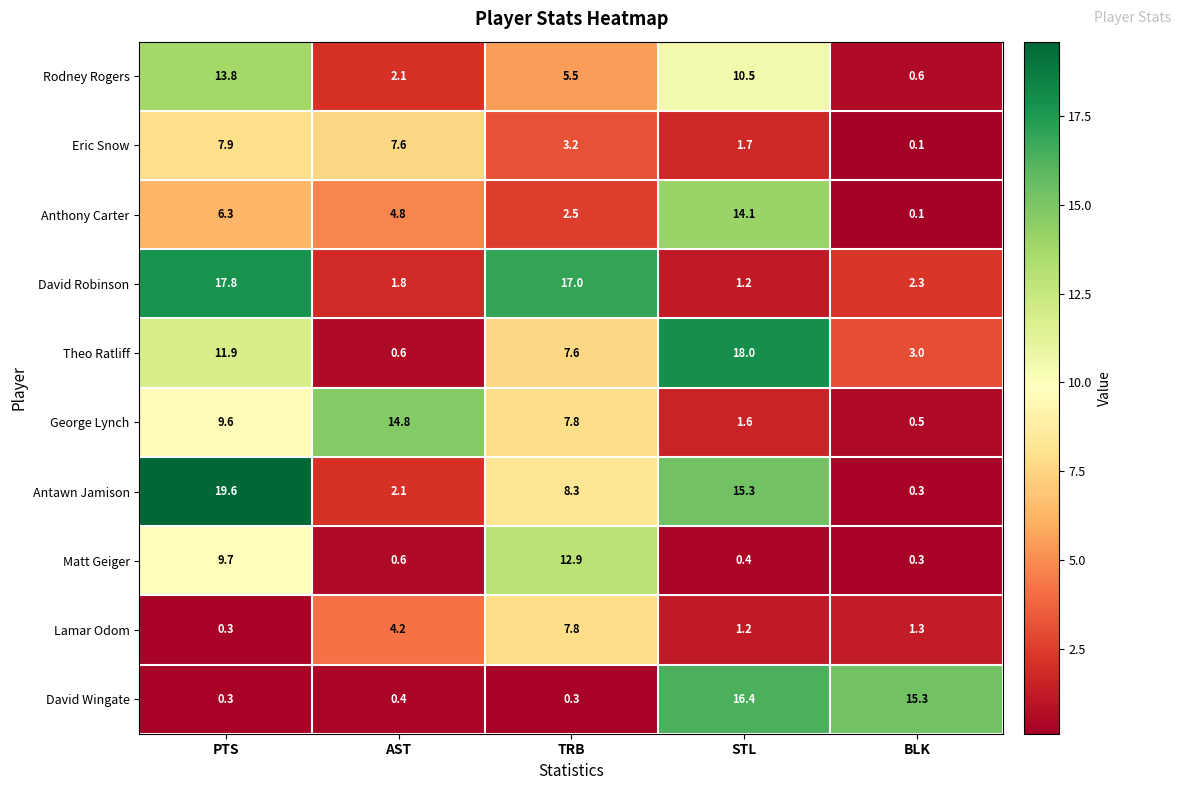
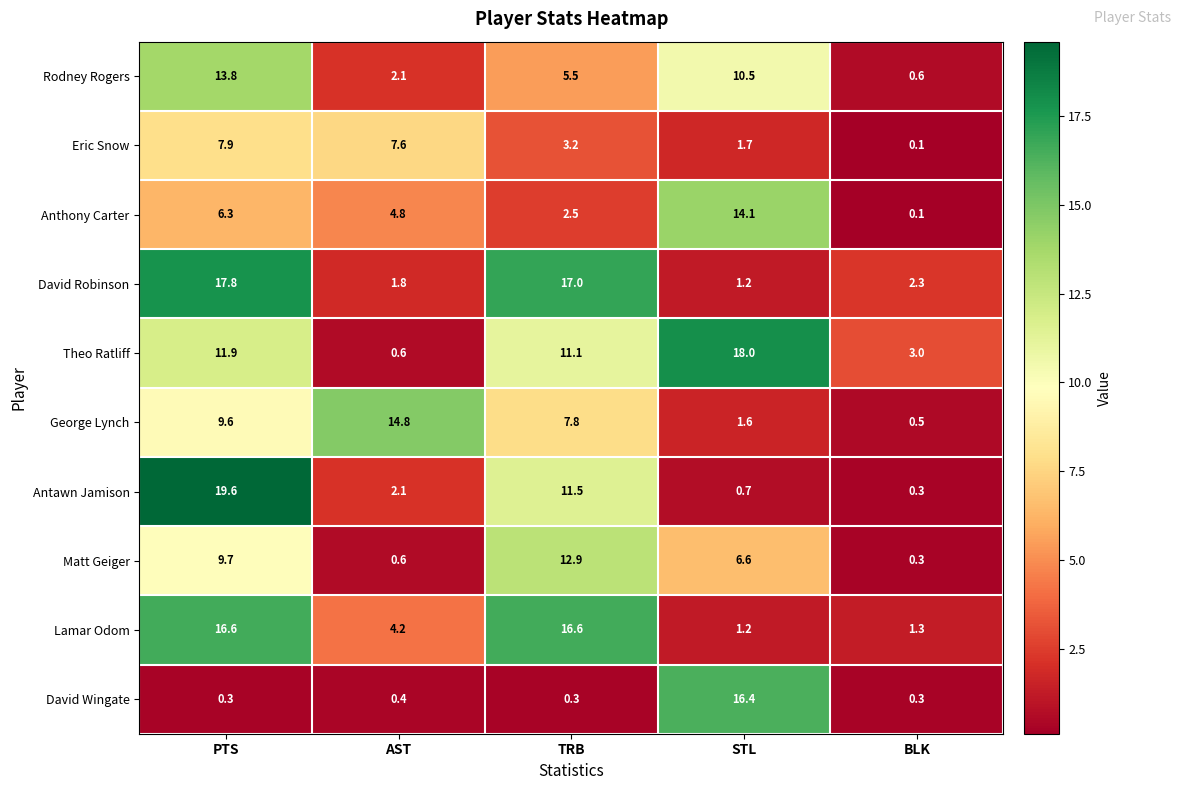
  {
    "Rodney Rogers": {
      "PTS": 13.8,
      "AST": 2.1,
      "TRB": 5.5,
      "STL": 10.5,
      "BLK": 0.6
    },
    "Eric Snow": {
      "PTS": 7.9,
      "AST": 7.6,
      "TRB": 3.2,
      "STL": 1.7,
      "BLK": 0.1
    },
    "Anthony Carter": {
      "PTS": 6.3,
      "AST": 4.8,
      "TRB": 2.5,
      "STL": 14.1,
      "BLK": 0.1
    },
    "David Robinson": {
      "PTS": 17.8,
      "AST": 1.8,
      "TRB": 17.0,
      "STL": 1.2,
      "BLK": 2.3
    },
    "Theo Ratliff": {
      "PTS": 11.9,
      "AST": 0.6,
-     "TRB": 7.6,
+     "TRB": 11.1,
      "STL": 18.0,
      "BLK": 3.0
    },
    "George Lynch": {
      "PTS": 9.6,
      "AST": 14.8,
      "TRB": 7.8,
      "STL": 1.6,
      "BLK": 0.5
    },
    "Antawn Jamison": {
      "PTS": 19.6,
      "AST": 2.1,
-     "TRB": 8.3,
-     "STL": 15.3,
+     "TRB": 11.5,
+     "STL": 0.7,
      "BLK": 0.3
    },
    "Matt Geiger": {
      "PTS": 9.7,
      "AST": 0.6,
      "TRB": 12.9,
-     "STL": 0.4,
+     "STL": 6.6,
      "BLK": 0.3
    },
    "Lamar Odom": {
-     "PTS": 0.3,
+     "PTS": 16.6,
      "AST": 4.2,
-     "TRB": 7.8,
+     "TRB": 16.6,
      "STL": 1.2,
      "BLK": 1.3
    },
    "David Wingate": {
      "PTS": 0.3,
      "AST": 0.4,
      "TRB": 0.3,
      "STL": 16.4,
-     "BLK": 15.3
+     "BLK": 0.3
    }
  }
